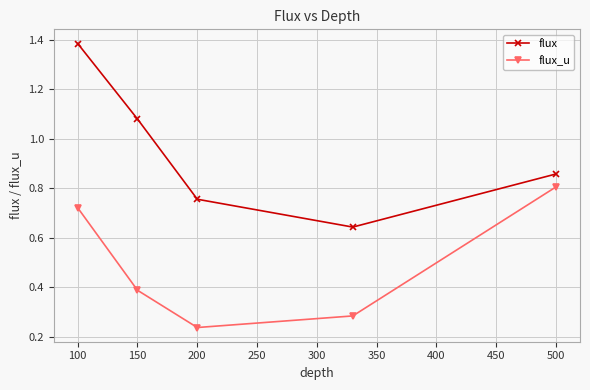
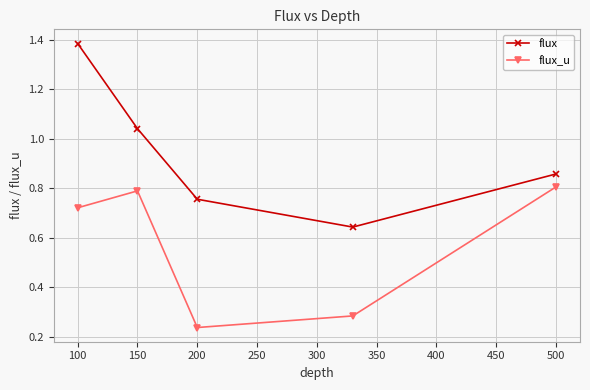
  {
    "flux": {
      "100": 1.38,
-     "150": 1.08,
+     "150": 1.04,
      "200": 0.76,
      "500": 0.86
    },
    "flux_u": {
      "100": 0.72,
-     "150": 0.39,
+     "150": 0.79,
      "200": 0.24,
      "500": 0.81
    }
  }
